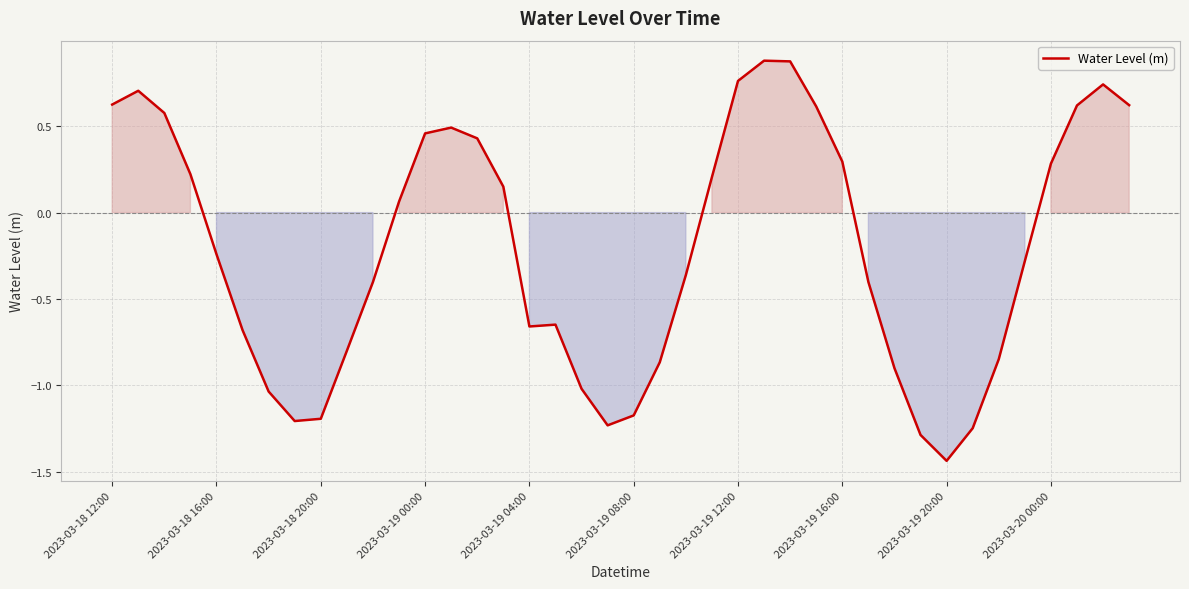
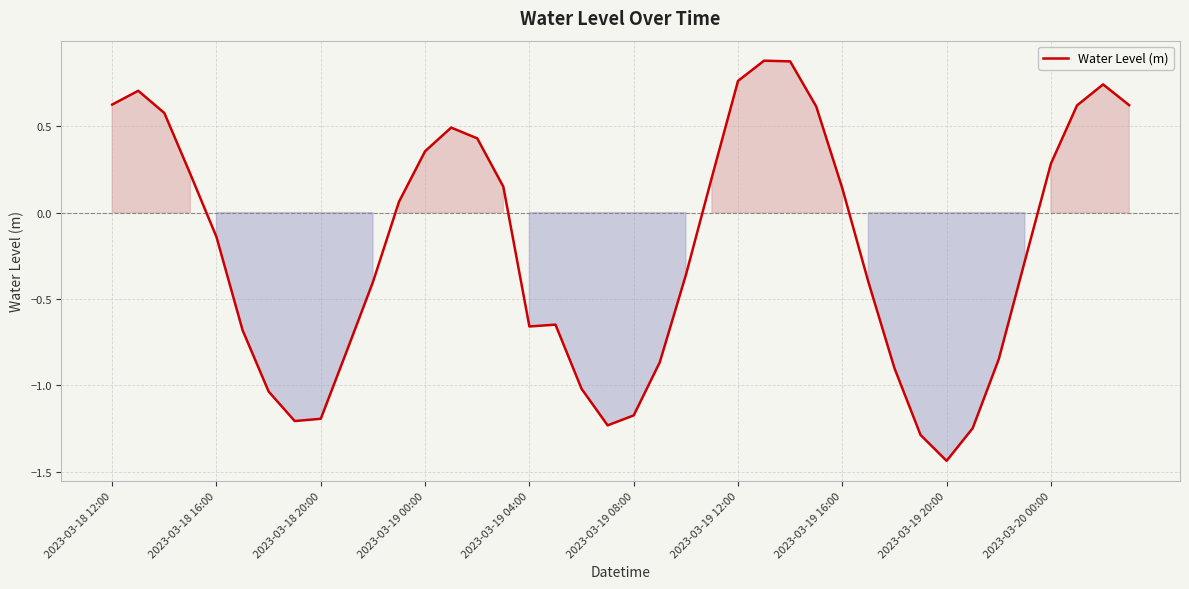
  {
    "2023-03-18 12:00": 0.63,
-   "2023-03-18 16:00": -0.24,
+   "2023-03-18 16:00": -0.14,
    "2023-03-18 20:00": -1.19,
-   "2023-03-19 00:00": 0.46,
+   "2023-03-19 00:00": 0.36,
    "2023-03-19 04:00": -0.66,
    "2023-03-19 08:00": -1.17,
    "2023-03-19 12:00": 0.76,
-   "2023-03-19 16:00": 0.30,
+   "2023-03-19 16:00": 0.14,
    "2023-03-19 20:00": -1.44,
    "2023-03-20 00:00": 0.28
  }
